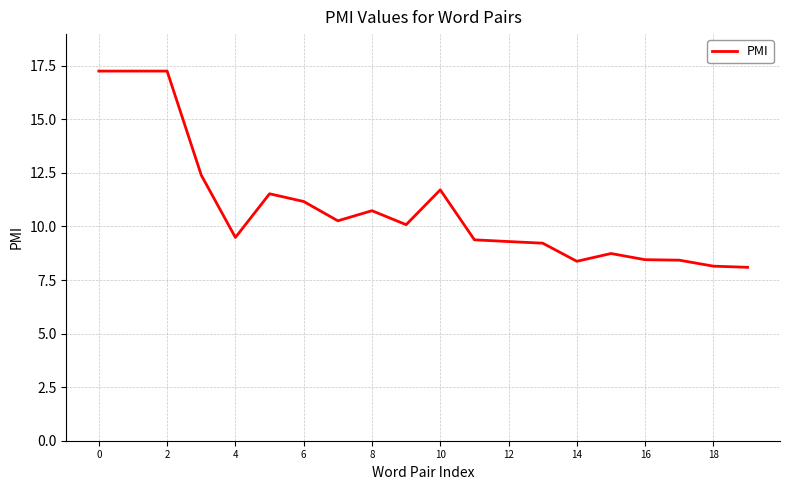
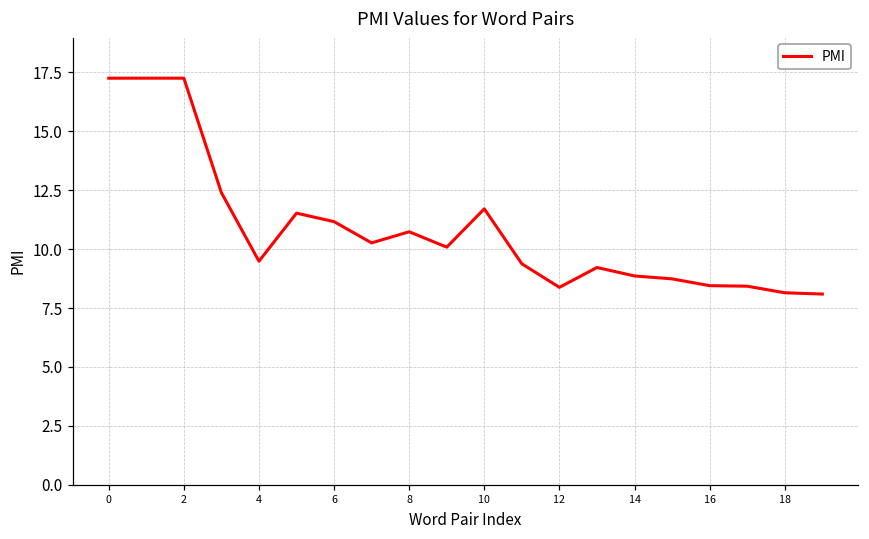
  {
    "0": 17.3,
    "2": 17.3,
    "4": 9.5,
    "6": 11.2,
    "8": 10.7,
    "10": 11.7,
-   "12": 9.3,
-   "14": 8.4,
+   "12": 8.4,
+   "14": 8.9,
    "16": 8.4,
    "18": 8.1
  }
